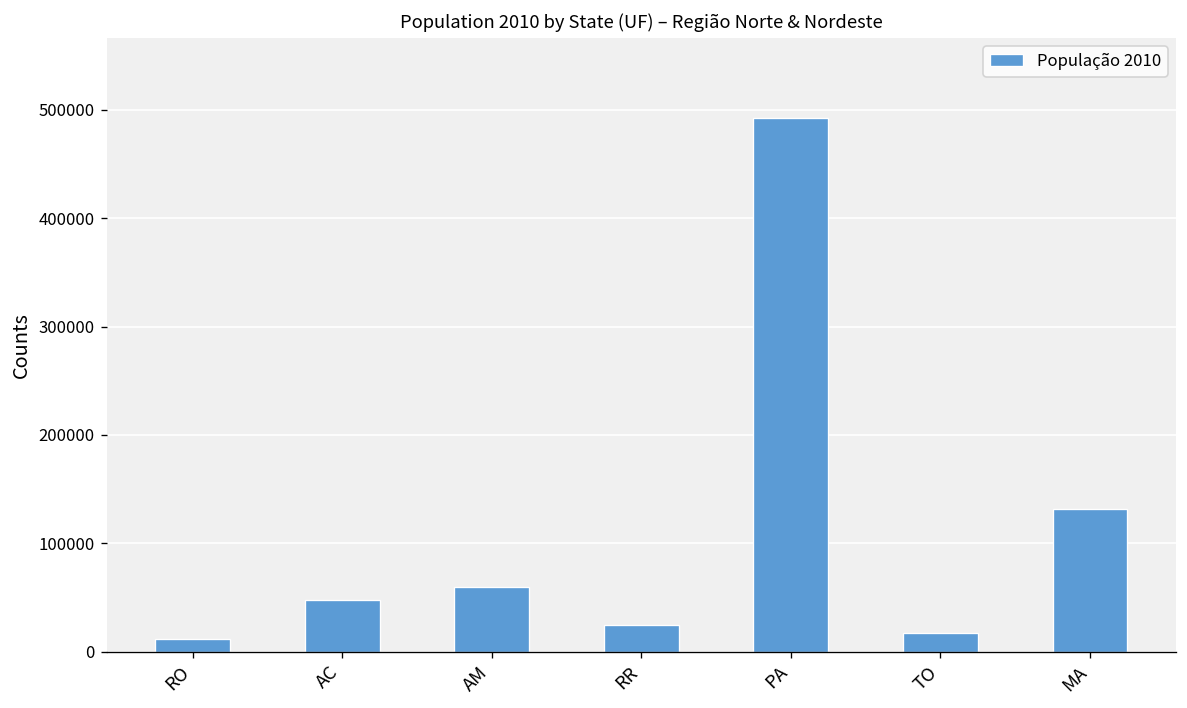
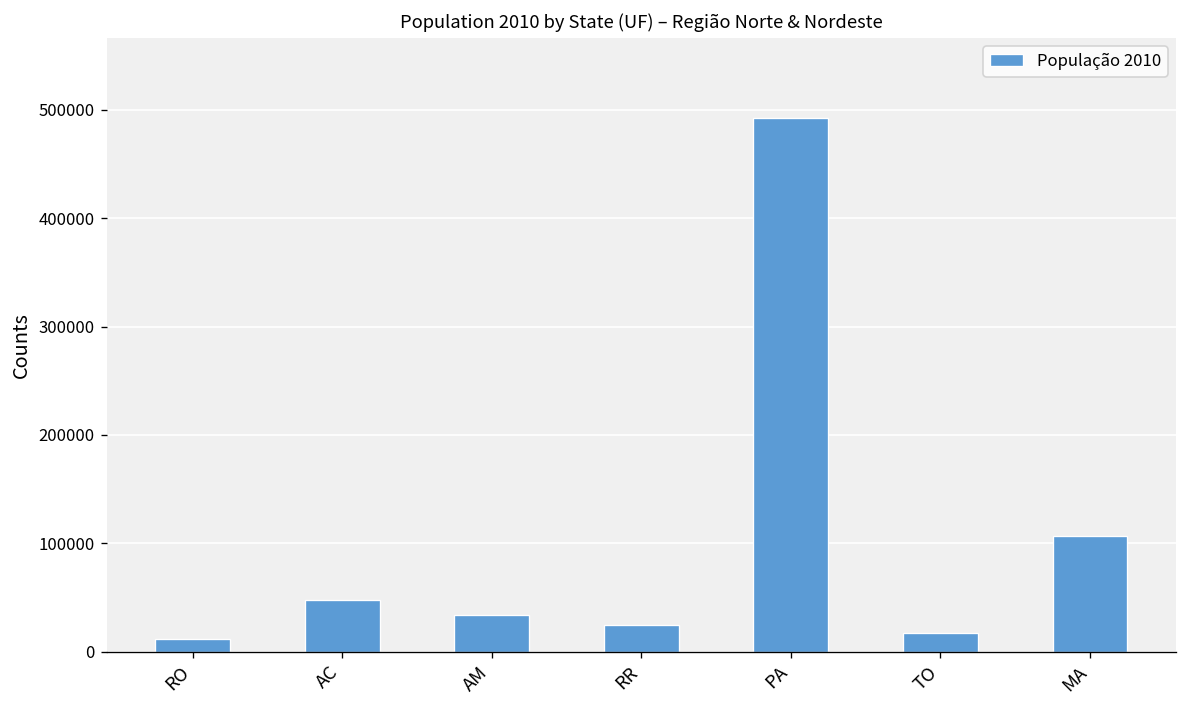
  {
    "RO": 10000,
    "AC": 50000,
-   "AM": 60000,
+   "AM": 30000,
    "RR": 20000,
    "PA": 490000,
    "TO": 20000,
-   "MA": 130000
+   "MA": 110000
  }
